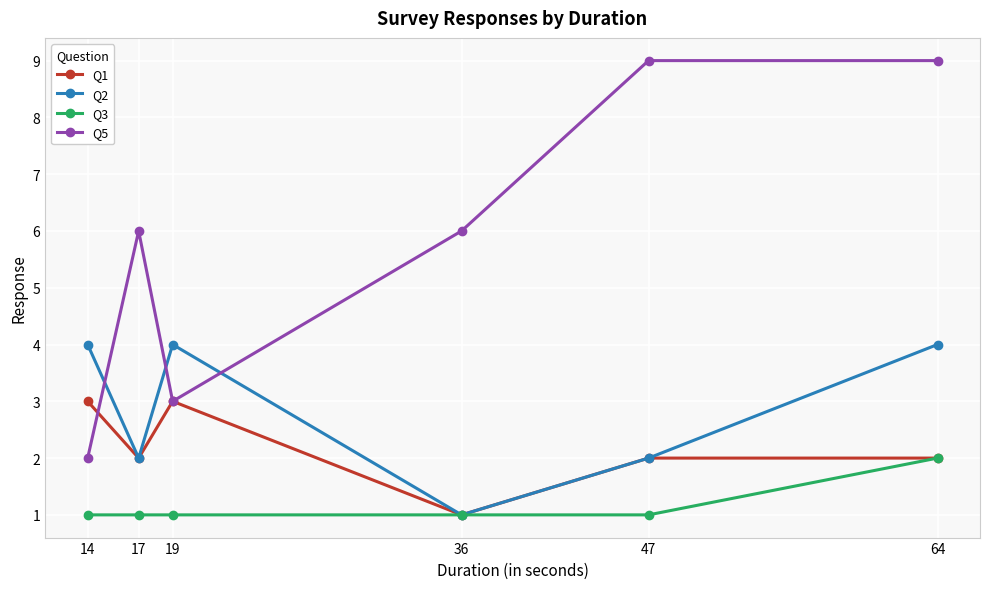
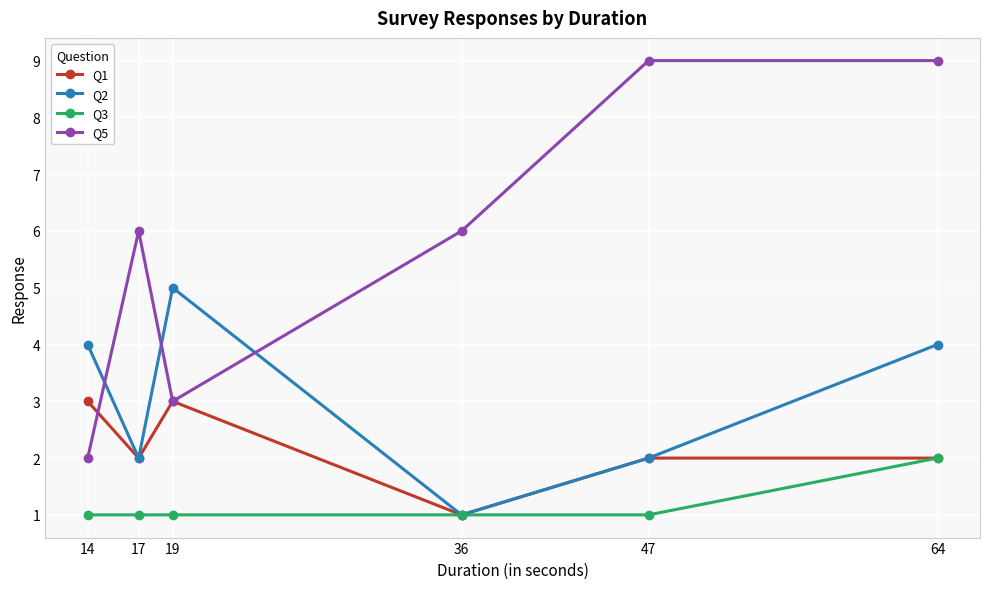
  {
    "Q1": {
      "14": 3
    },
    "Q2": {
      "14": 4,
-     "19": 4,
+     "19": 5,
      "64": 4
    },
    "Q3": {
      "14": 1,
      "17": 1,
      "19": 1,
      "47": 1
    },
    "Q5": {
      "14": 2,
      "17": 6,
      "36": 6,
      "47": 9,
      "64": 9
    }
  }
